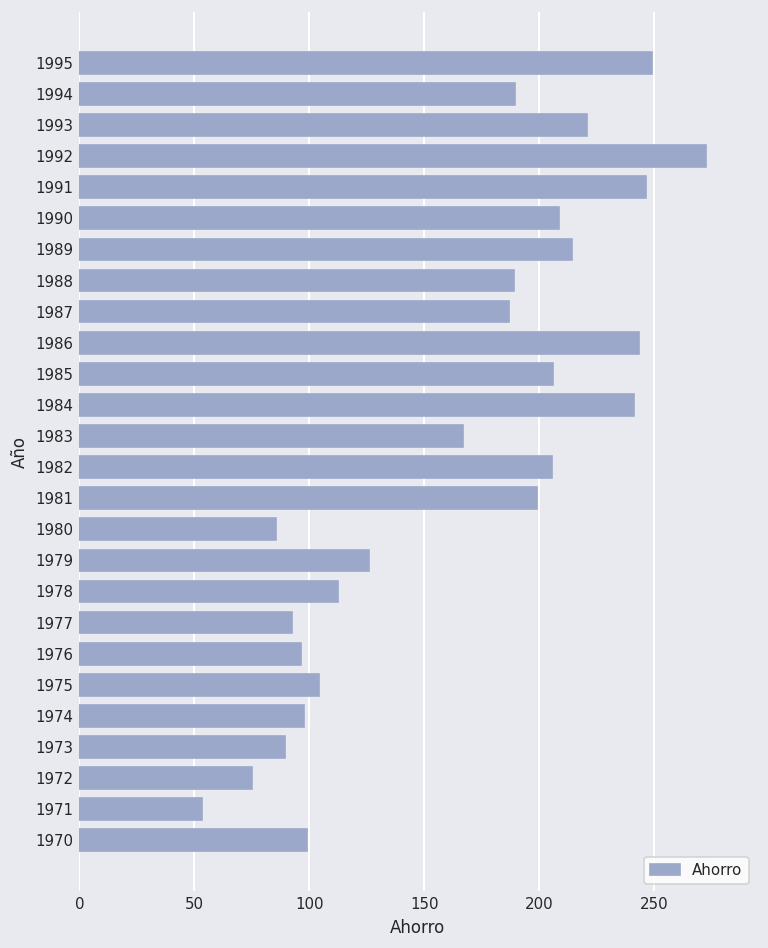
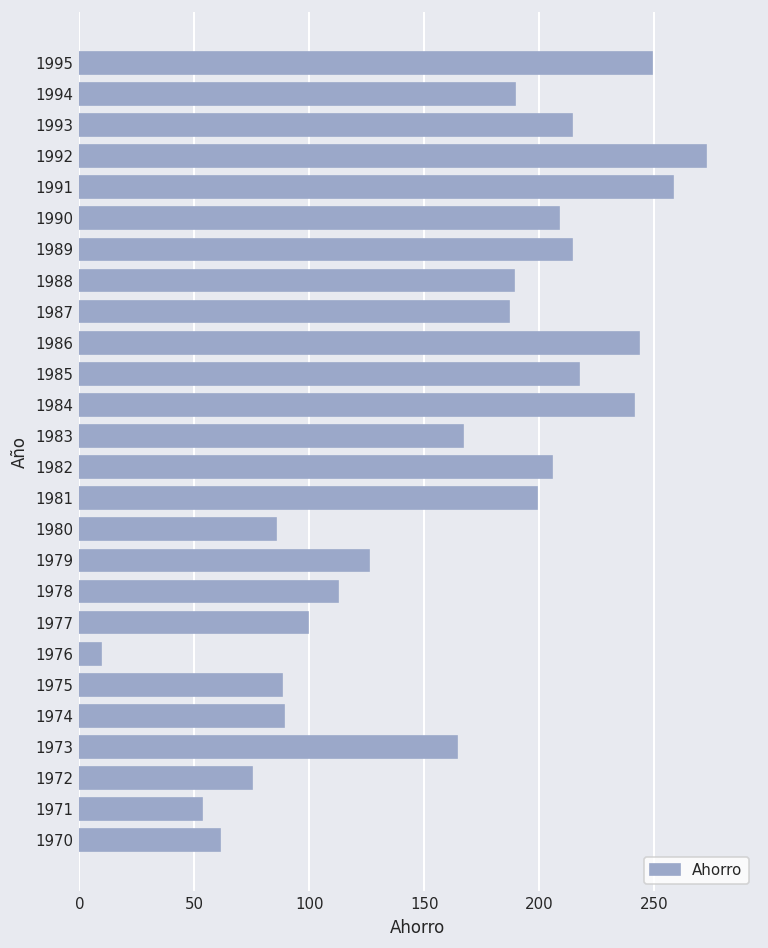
  {
    "1995": 249,
    "1994": 189,
-   "1993": 221,
+   "1993": 214,
    "1992": 273,
-   "1991": 246,
+   "1991": 258,
    "1990": 209,
    "1989": 215,
    "1988": 189,
    "1987": 187,
    "1986": 244,
-   "1985": 206,
+   "1985": 217,
    "1984": 241,
    "1983": 167,
    "1982": 206,
    "1981": 199,
    "1980": 86,
    "1979": 126,
    "1978": 113,
-   "1977": 93,
-   "1976": 96,
-   "1975": 104,
-   "1974": 98,
-   "1973": 90,
+   "1977": 99,
+   "1976": 9,
+   "1975": 88,
+   "1974": 89,
+   "1973": 164,
    "1972": 75,
    "1971": 53,
-   "1970": 99
+   "1970": 61
  }
